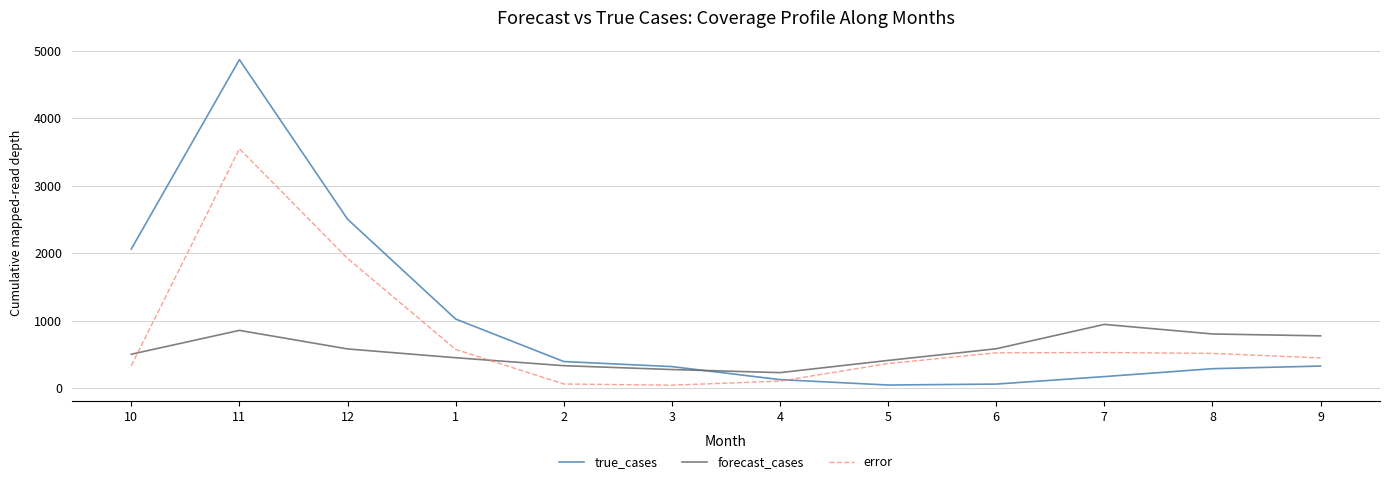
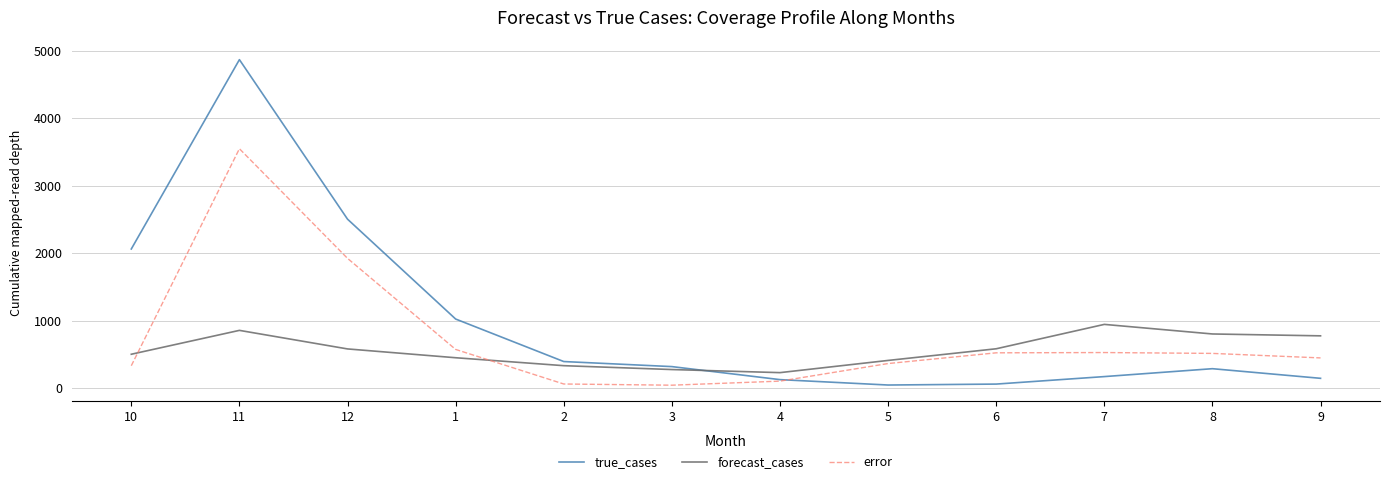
  {
    "true_cases": {
      "10": 2100,
      "11": 4900,
      "12": 2500,
      "1": 1000,
      "2": 400,
      "3": 300,
      "5": 0,
      "6": 100,
      "7": 200,
      "8": 300,
-     "9": 300
+     "9": 100
    },
    "forecast_cases": {
      "10": 500,
      "11": 900,
      "12": 600,
      "1": 500,
      "2": 300,
      "3": 300,
      "4": 200,
      "5": 400,
      "6": 600,
      "7": 900,
      "8": 800,
      "9": 800
    },
    "error": {
      "10": 300,
      "11": 3500,
      "12": 1900,
      "1": 600,
      "2": 100,
      "3": 0,
      "5": 400,
      "6": 500,
      "7": 500,
      "8": 500,
      "9": 400
    }
  }
